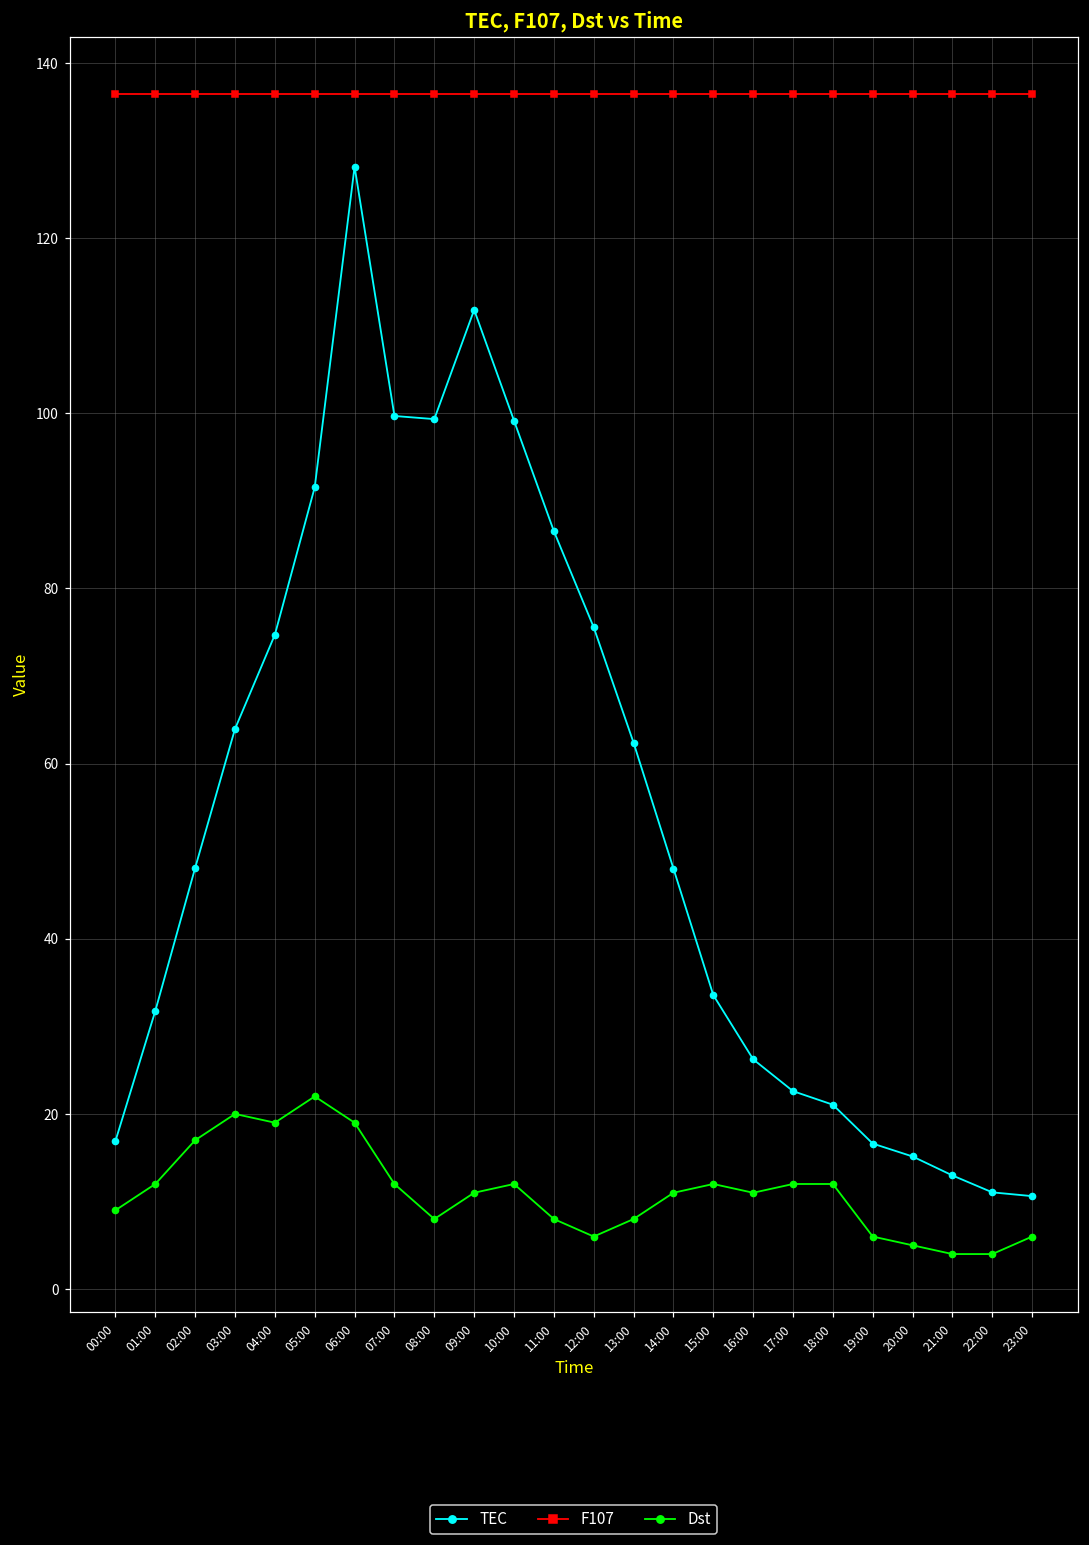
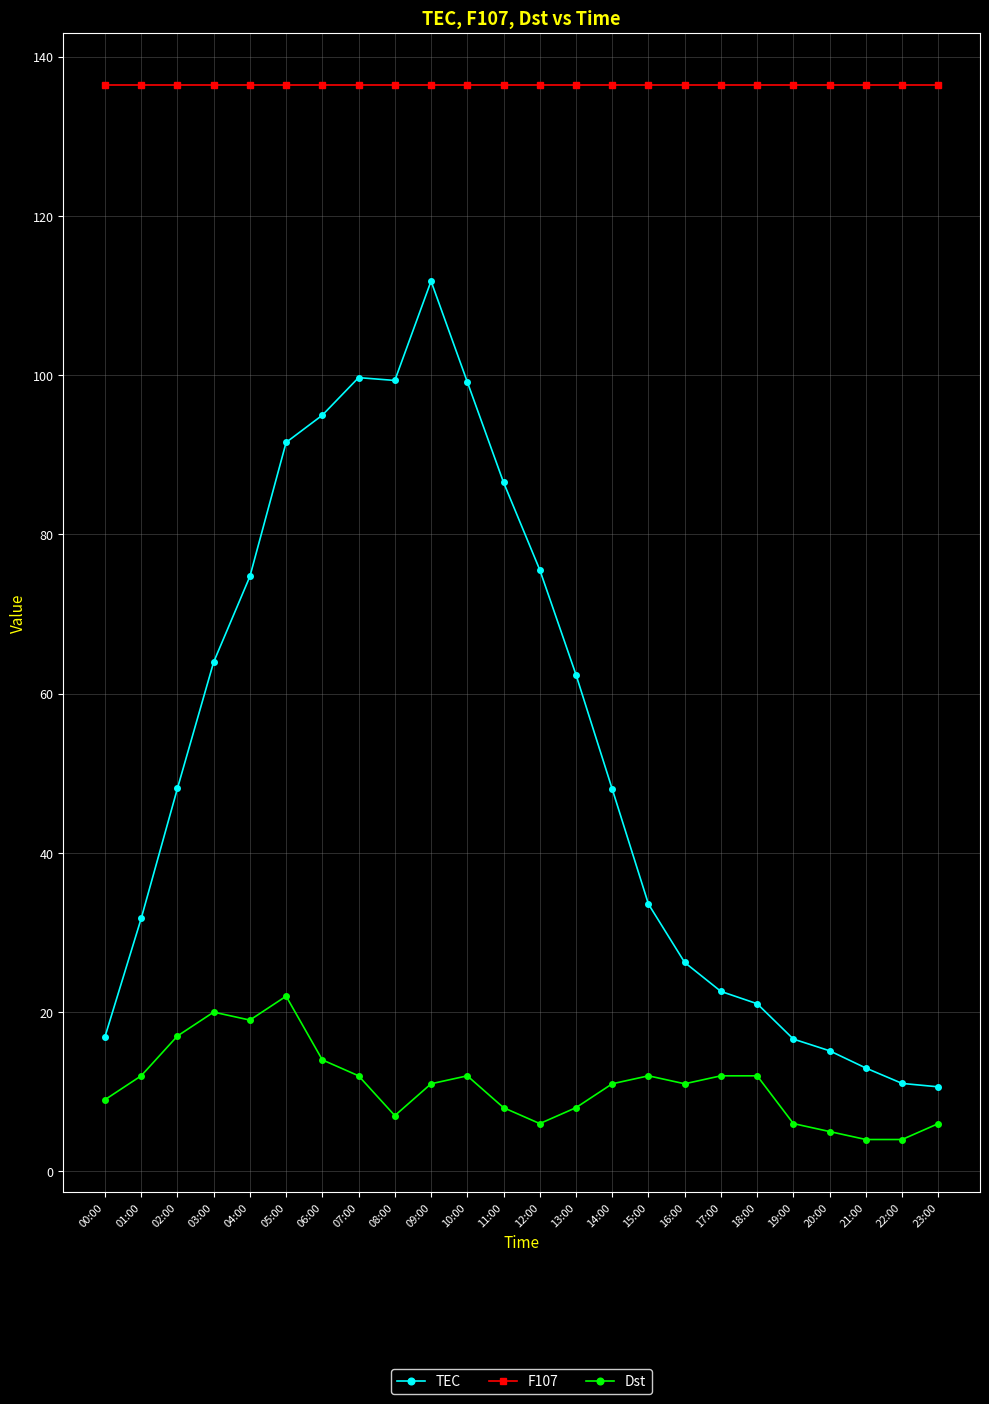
  {
    "TEC": {
      "00:00": 17,
      "01:00": 32,
      "02:00": 48,
      "03:00": 64,
      "04:00": 75,
      "05:00": 92,
-     "06:00": 128,
+     "06:00": 95,
      "07:00": 100,
      "08:00": 99,
      "09:00": 112,
      "10:00": 99,
      "11:00": 87,
      "12:00": 76,
      "13:00": 62,
      "14:00": 48,
      "15:00": 34,
      "16:00": 26,
      "17:00": 23,
      "18:00": 21,
      "19:00": 17,
      "20:00": 15,
      "21:00": 13,
      "22:00": 11,
      "23:00": 11
    },
    "F107": {
      "00:00": 136,
      "01:00": 136,
      "02:00": 136,
      "03:00": 136,
      "04:00": 136,
      "05:00": 136,
      "06:00": 136,
      "07:00": 136,
      "08:00": 136,
      "09:00": 136,
      "10:00": 136,
      "11:00": 136,
      "12:00": 136,
      "13:00": 136,
      "14:00": 136,
      "15:00": 136,
      "16:00": 136,
      "17:00": 136,
      "18:00": 136,
      "19:00": 136,
      "20:00": 136,
      "21:00": 136,
      "22:00": 136,
      "23:00": 136
    },
    "Dst": {
      "00:00": 9,
      "01:00": 12,
      "02:00": 17,
      "03:00": 20,
      "04:00": 19,
      "05:00": 22,
-     "06:00": 19,
+     "06:00": 14,
      "07:00": 12,
-     "08:00": 8,
+     "08:00": 7,
      "09:00": 11,
      "10:00": 12,
      "11:00": 8,
      "12:00": 6,
      "13:00": 8,
      "14:00": 11,
      "15:00": 12,
      "16:00": 11,
      "17:00": 12,
      "18:00": 12,
      "19:00": 6,
      "20:00": 5,
      "21:00": 4,
      "22:00": 4,
      "23:00": 6
    }
  }
